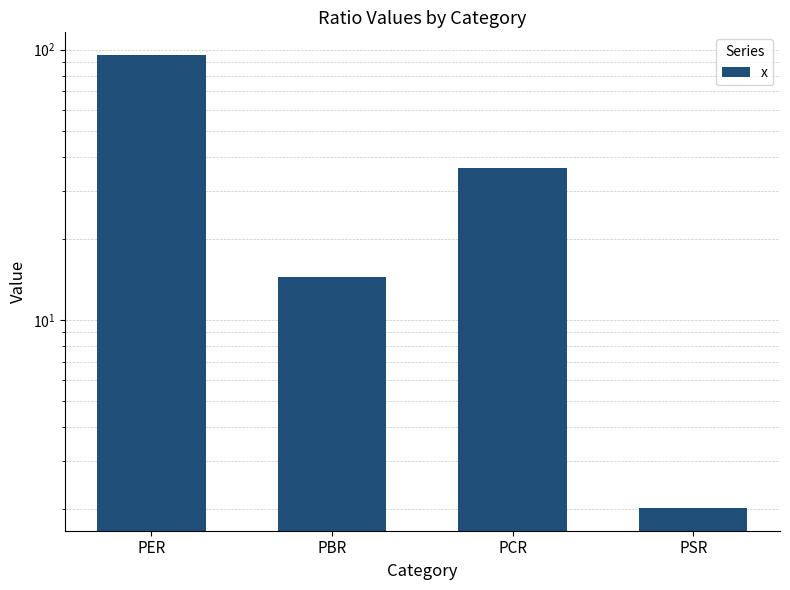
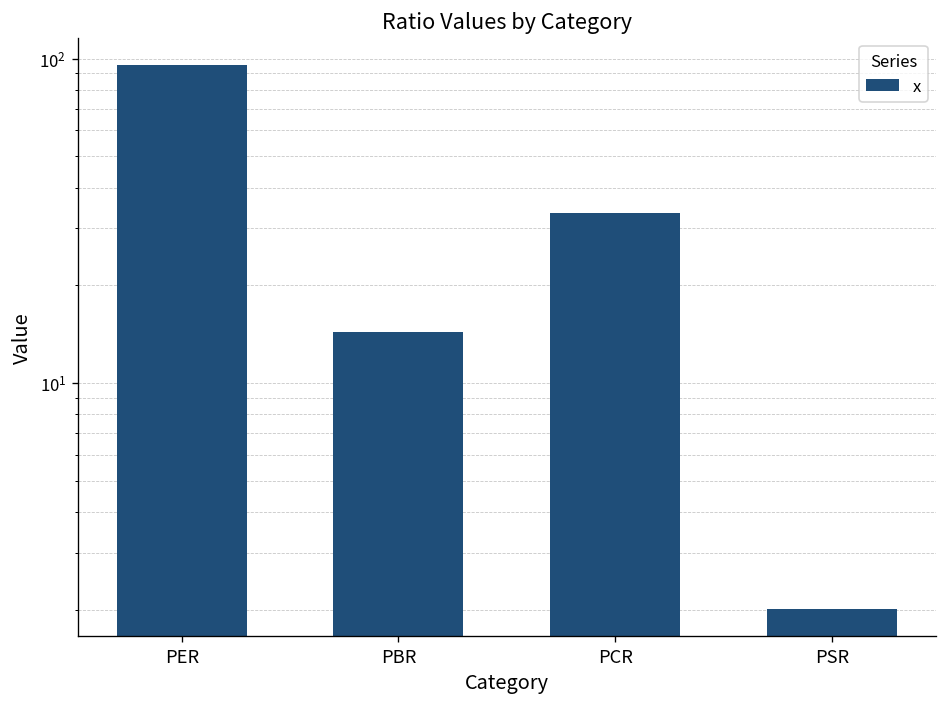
  {
    "PER": 96,
    "PBR": 14,
-   "PCR": 36,
+   "PCR": 33,
    "PSR": 2
  }
